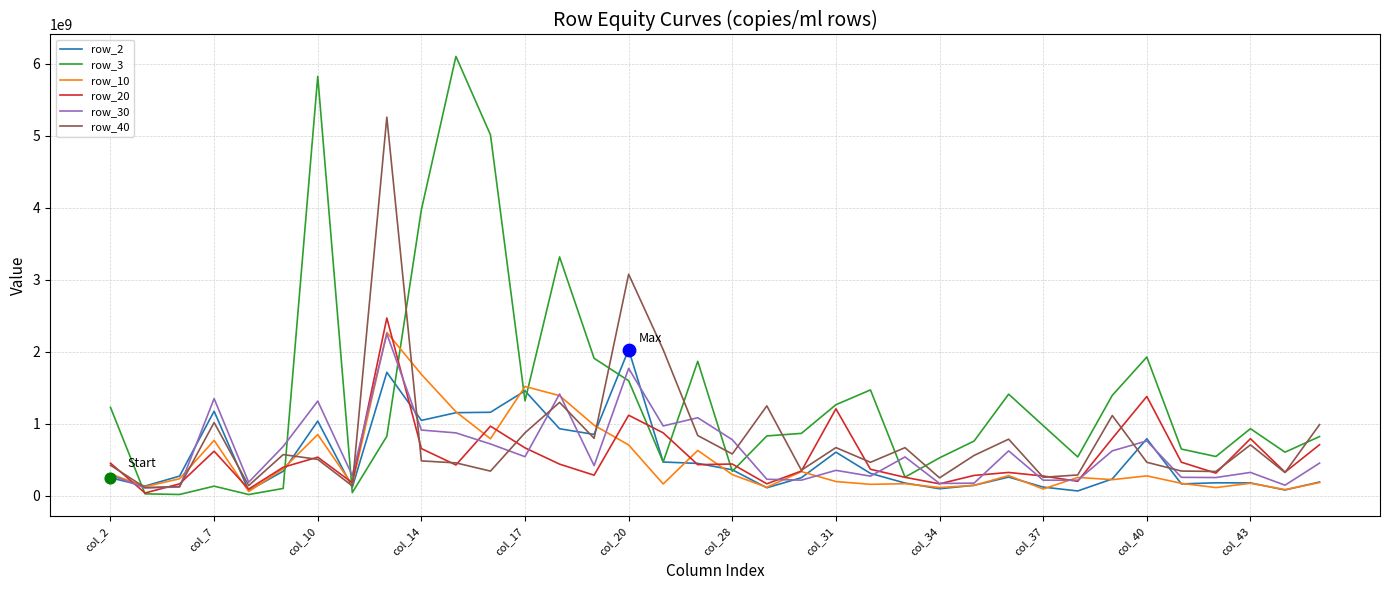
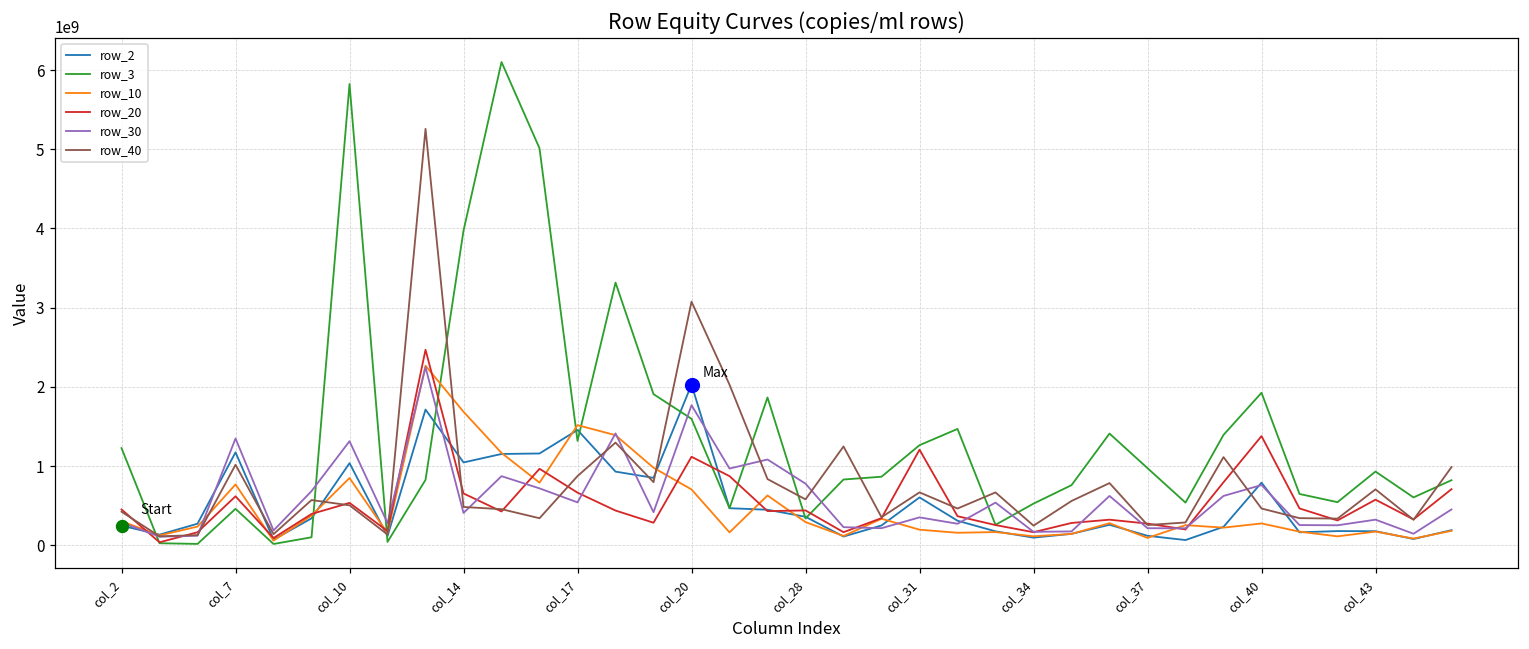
  {
    "row_2": {
      "col_7": 1200000000,
      "col_10": 1000000000,
      "col_14": 1000000000,
      "col_17": 1500000000,
      "col_31": 600000000
    },
    "row_3": {
      "col_2": 1200000000,
-     "col_7": 100000000,
+     "col_7": 500000000,
      "col_10": 5800000000,
      "col_14": 4000000000,
      "col_17": 1300000000,
      "col_20": 1600000000,
      "col_31": 1300000000,
      "col_34": 500000000,
      "col_37": 1000000000,
      "col_40": 1900000000,
      "col_43": 900000000
    },
    "row_10": {
      "col_7": 800000000,
      "col_10": 900000000,
      "col_14": 1700000000,
      "col_17": 1500000000,
      "col_20": 700000000,
      "col_28": 300000000,
      "col_31": 200000000,
      "col_40": 300000000
    },
    "row_20": {
      "col_7": 600000000,
      "col_14": 700000000,
      "col_17": 700000000,
      "col_20": 1100000000,
      "col_28": 400000000,
      "col_31": 1200000000,
      "col_40": 1400000000,
-     "col_43": 800000000
+     "col_43": 600000000
    },
    "row_30": {
      "col_7": 1300000000,
      "col_10": 1300000000,
-     "col_14": 900000000,
+     "col_14": 400000000,
      "col_17": 500000000,
      "col_20": 1800000000,
      "col_28": 800000000,
      "col_31": 400000000,
      "col_37": 200000000,
      "col_43": 300000000
    },
    "row_40": {
      "col_7": 1000000000,
      "col_14": 500000000,
      "col_17": 900000000,
      "col_20": 3100000000,
      "col_28": 600000000,
      "col_31": 700000000,
      "col_34": 200000000,
      "col_40": 500000000,
      "col_43": 700000000
    }
  }
